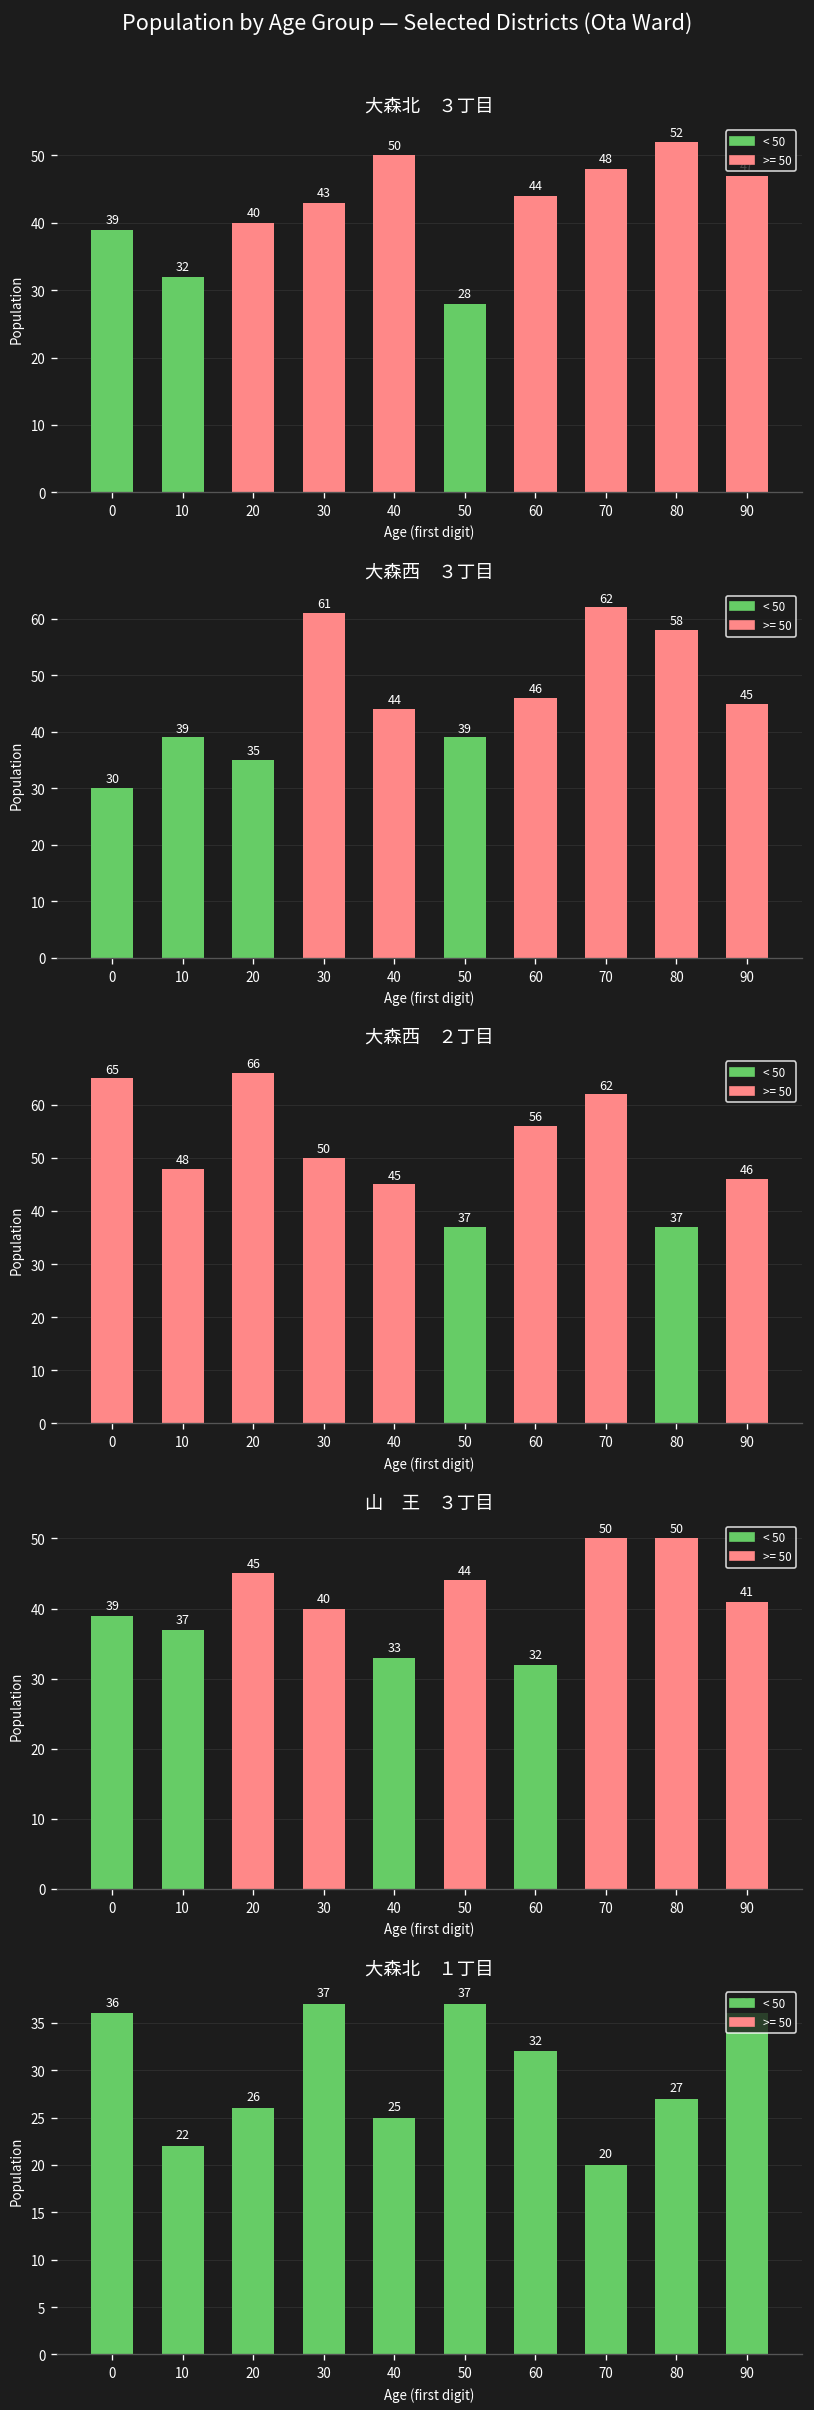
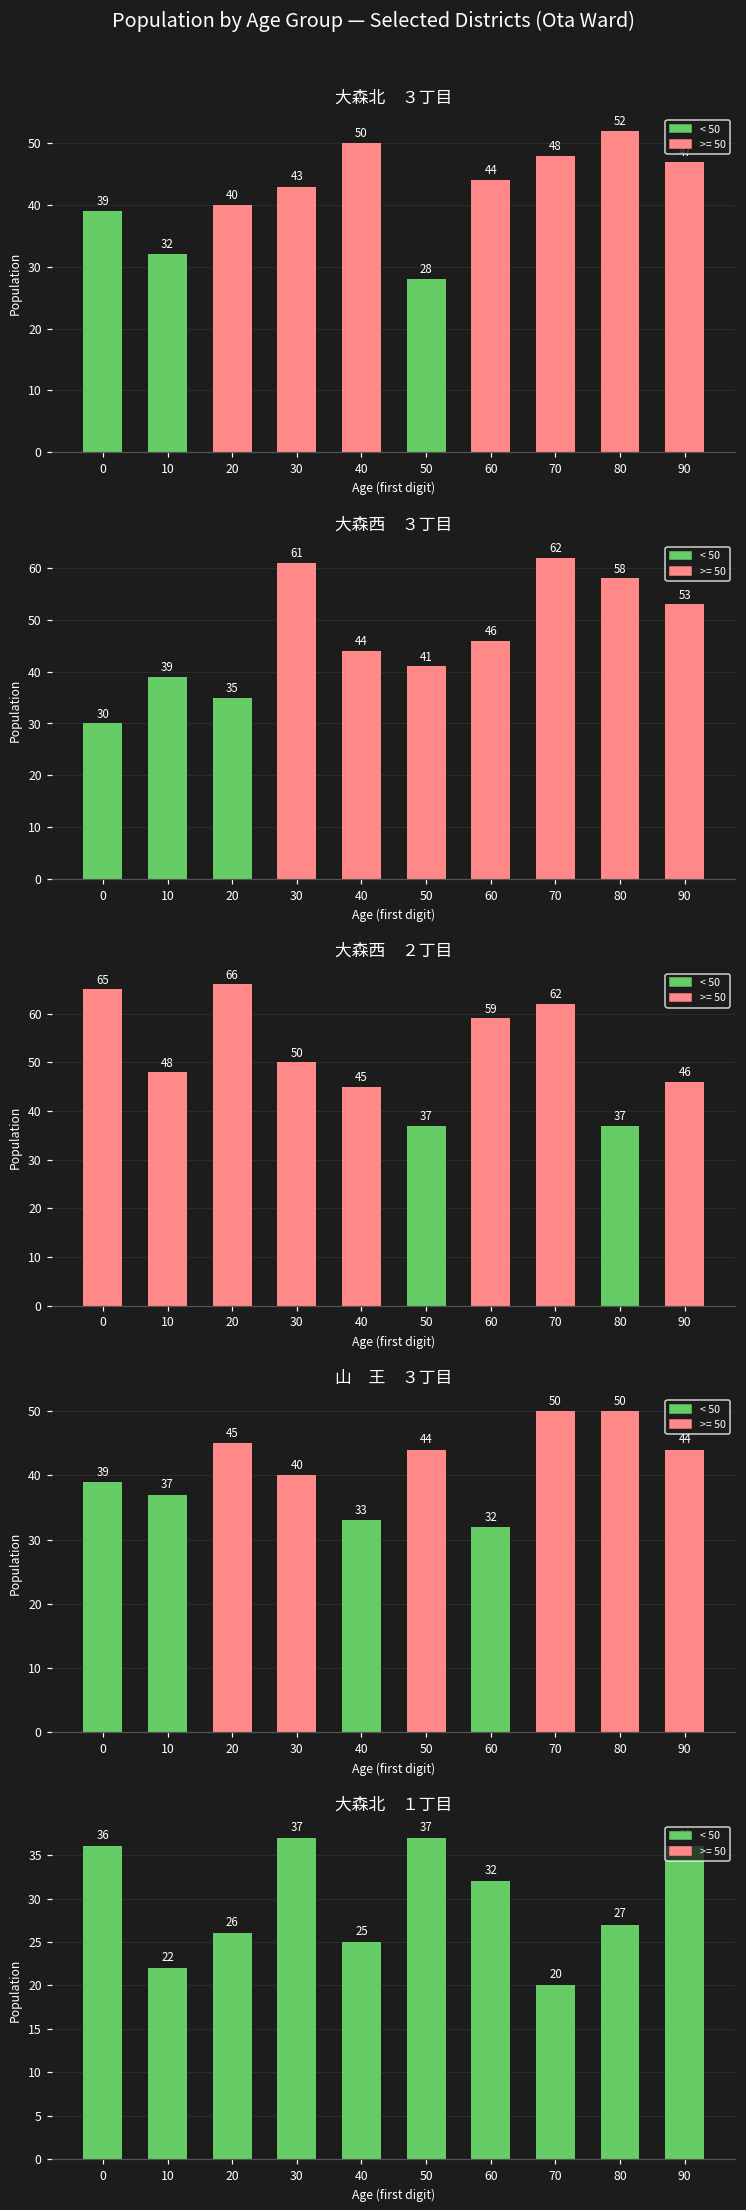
  {
    "大森北 ３丁目": {
      "0": 39,
      "10": 32,
      "20": 40,
      "30": 43,
      "40": 50,
      "50": 28,
      "60": 44,
      "70": 48,
      "80": 52
    },
    "大森西 ３丁目": {
      "0": 30,
      "10": 39,
      "20": 35,
      "30": 61,
      "40": 44,
-     "50": 39,
+     "50": 41,
      "60": 46,
      "70": 62,
      "80": 58,
-     "90": 45
+     "90": 53
    },
    "大森西 ２丁目": {
      "0": 65,
      "10": 48,
      "20": 66,
      "30": 50,
      "40": 45,
      "50": 37,
-     "60": 56,
+     "60": 59,
      "70": 62,
      "80": 37,
      "90": 46
    },
    "山 王 ３丁目": {
      "0": 39,
      "10": 37,
      "20": 45,
      "30": 40,
      "40": 33,
      "50": 44,
      "60": 32,
      "70": 50,
      "80": 50,
-     "90": 41
+     "90": 44
    },
    "大森北 １丁目": {
      "0": 36,
      "10": 22,
      "20": 26,
      "30": 37,
      "40": 25,
      "50": 37,
      "60": 32,
      "70": 20,
      "80": 27
    }
  }
